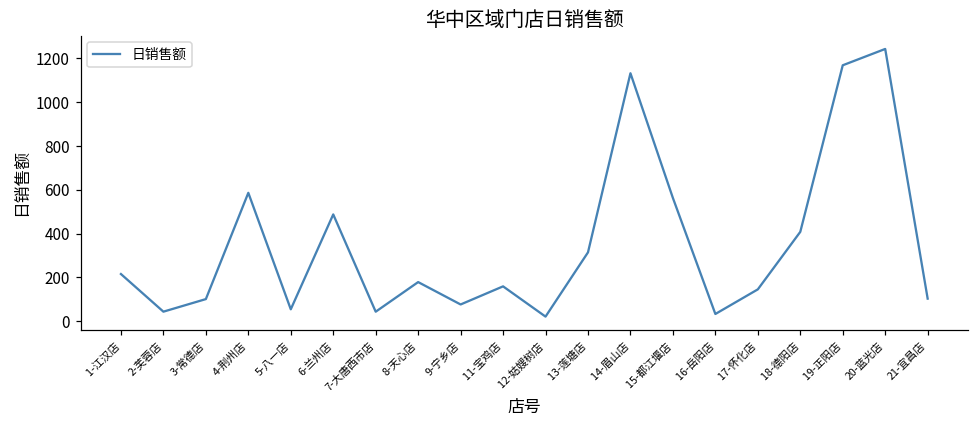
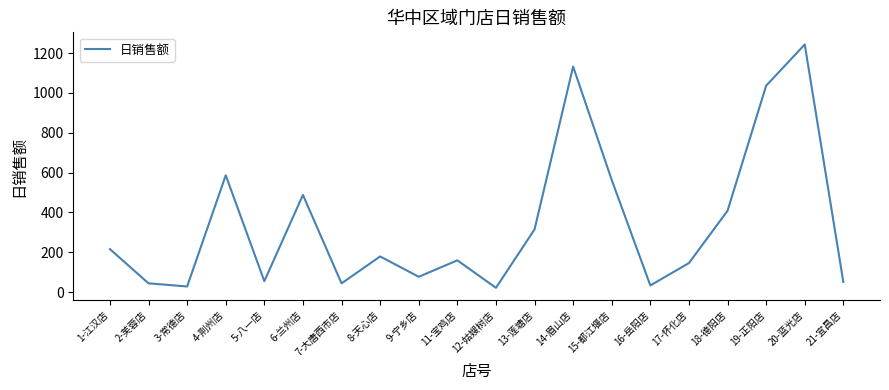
  {
    "1-江汉店": 220,
    "2-芙蓉店": 40,
-   "3-常德店": 100,
+   "3-常德店": 30,
    "4-荆州店": 590,
    "5-八一店": 50,
    "6-兰州店": 490,
    "7-大唐西市店": 40,
    "8-天心店": 180,
    "9-宁乡店": 80,
    "11-宝鸡店": 160,
    "12-姑嫂树店": 20,
    "13-莲塘店": 310,
    "14-眉山店": 1130,
    "15-都江堰店": 560,
    "16-岳阳店": 30,
    "17-怀化店": 150,
    "18-德阳店": 410,
-   "19-正阳店": 1170,
+   "19-正阳店": 1040,
    "20-蓝光店": 1240,
-   "21-宜昌店": 100
+   "21-宜昌店": 50
  }
